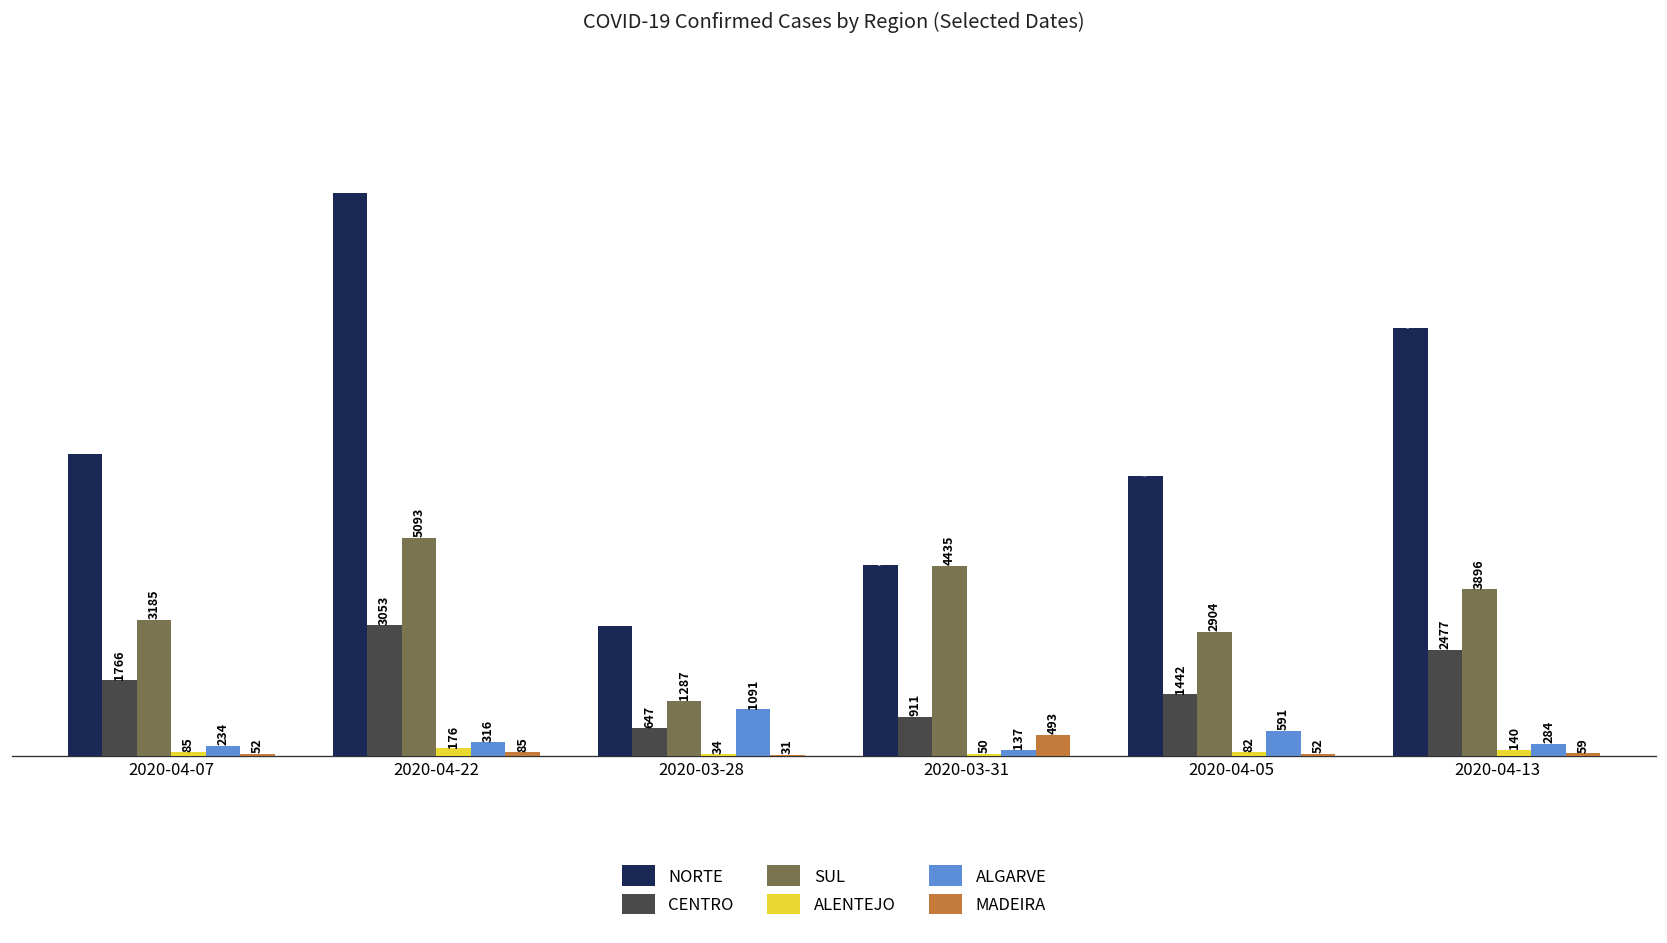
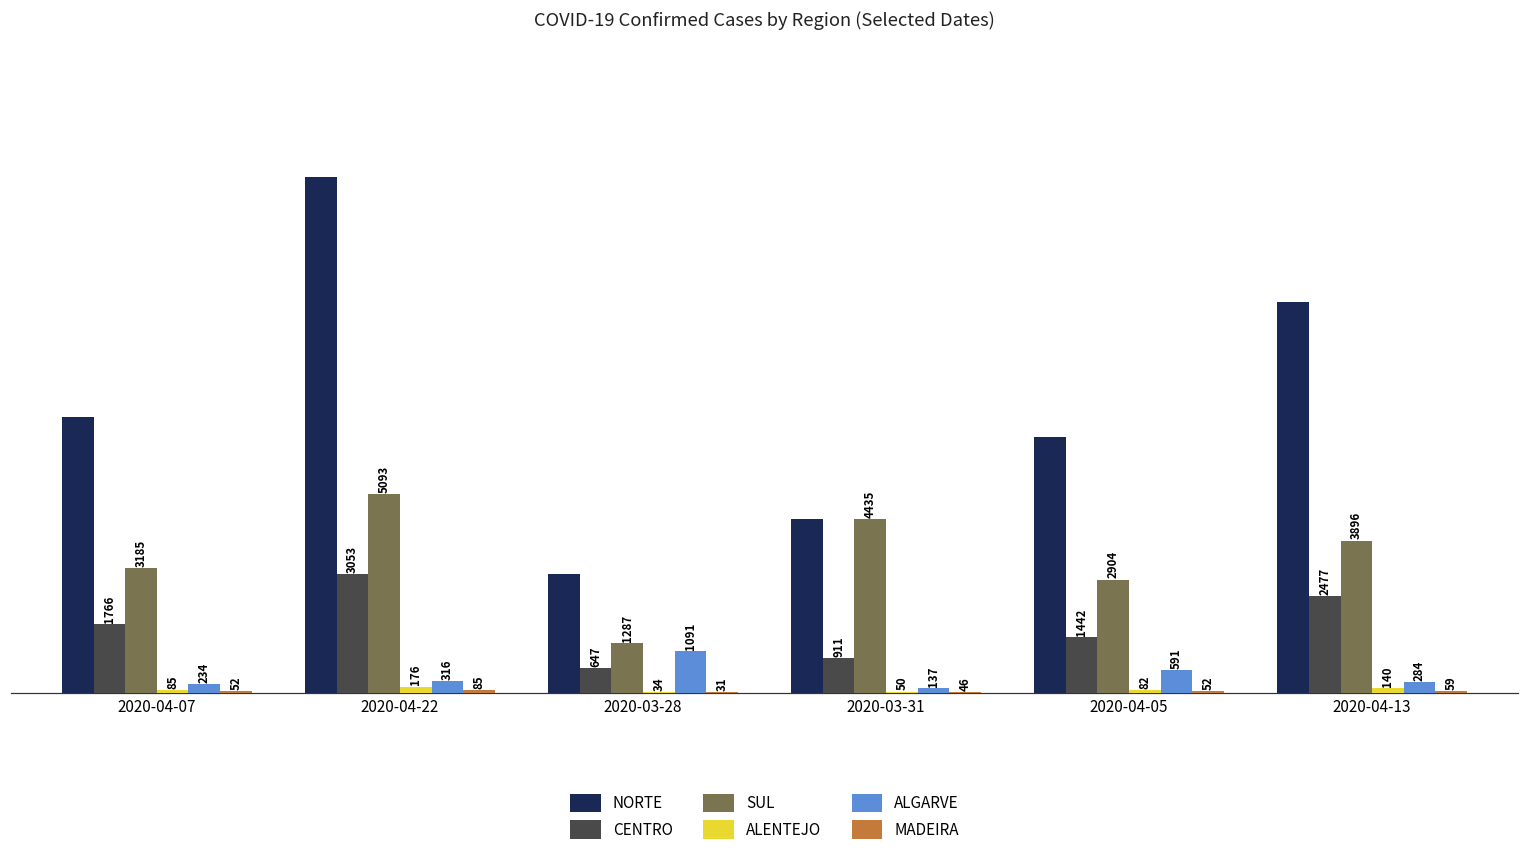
  {
    "CENTRO": {
      "2020-04-07": 1766,
      "2020-04-22": 3053,
      "2020-03-28": 647,
      "2020-03-31": 911,
      "2020-04-05": 1442,
      "2020-04-13": 2477
    },
    "SUL": {
      "2020-04-07": 3185,
      "2020-04-22": 5093,
      "2020-03-28": 1287,
      "2020-03-31": 4435,
      "2020-04-05": 2904,
      "2020-04-13": 3896
    },
    "ALENTEJO": {
      "2020-04-07": 85,
      "2020-04-22": 176,
      "2020-03-28": 34,
      "2020-03-31": 50,
      "2020-04-05": 82,
      "2020-04-13": 140
    },
    "ALGARVE": {
      "2020-04-07": 234,
      "2020-04-22": 316,
      "2020-03-28": 1091,
      "2020-03-31": 137,
      "2020-04-05": 591,
      "2020-04-13": 284
    },
    "MADEIRA": {
      "2020-04-07": 52,
      "2020-04-22": 85,
      "2020-03-28": 31,
-     "2020-03-31": 493,
+     "2020-03-31": 46,
      "2020-04-05": 52,
      "2020-04-13": 59
    }
  }
